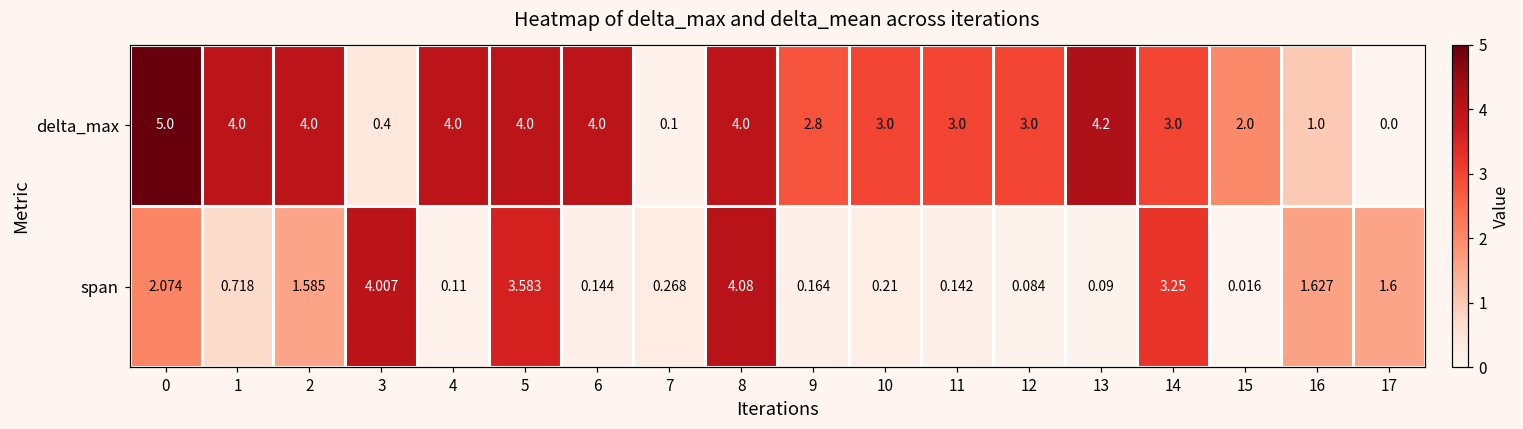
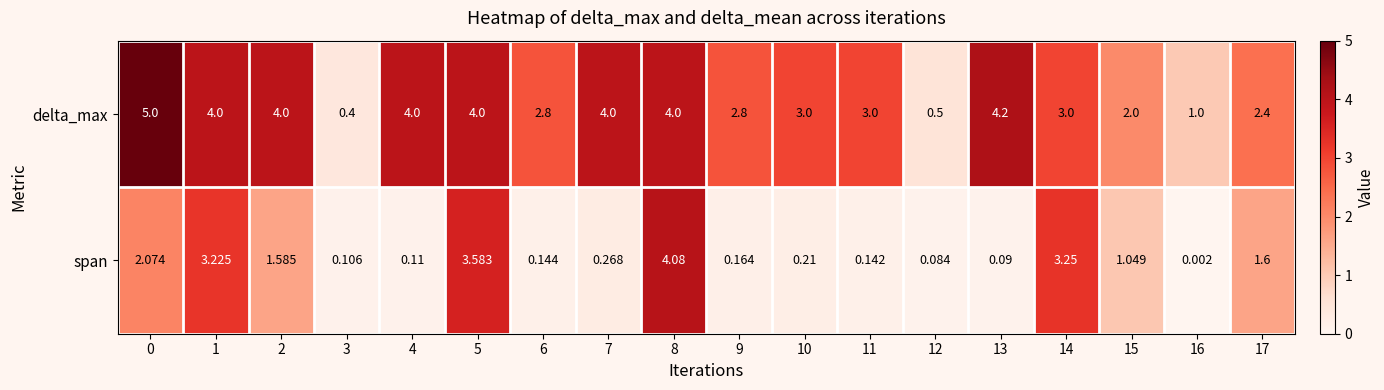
  {
    "delta_max": {
      "0": 5.0,
      "1": 4.0,
      "2": 4.0,
      "3": 0.4,
      "4": 4.0,
      "5": 4.0,
-     "6": 4.0,
-     "7": 0.1,
+     "6": 2.8,
+     "7": 4.0,
      "8": 4.0,
      "9": 2.8,
      "10": 3.0,
      "11": 3.0,
-     "12": 3.0,
+     "12": 0.5,
      "13": 4.2,
      "14": 3.0,
      "15": 2.0,
      "16": 1.0,
-     "17": 0.0
+     "17": 2.4
    },
    "span": {
      "0": 2.074,
-     "1": 0.718,
+     "1": 3.225,
      "2": 1.585,
-     "3": 4.007,
+     "3": 0.106,
      "4": 0.11,
      "5": 3.583,
      "6": 0.144,
      "7": 0.268,
      "8": 4.08,
      "9": 0.164,
      "10": 0.21,
      "11": 0.142,
      "12": 0.084,
      "13": 0.09,
      "14": 3.25,
-     "15": 0.016,
-     "16": 1.627,
+     "15": 1.049,
+     "16": 0.002,
      "17": 1.6
    }
  }
